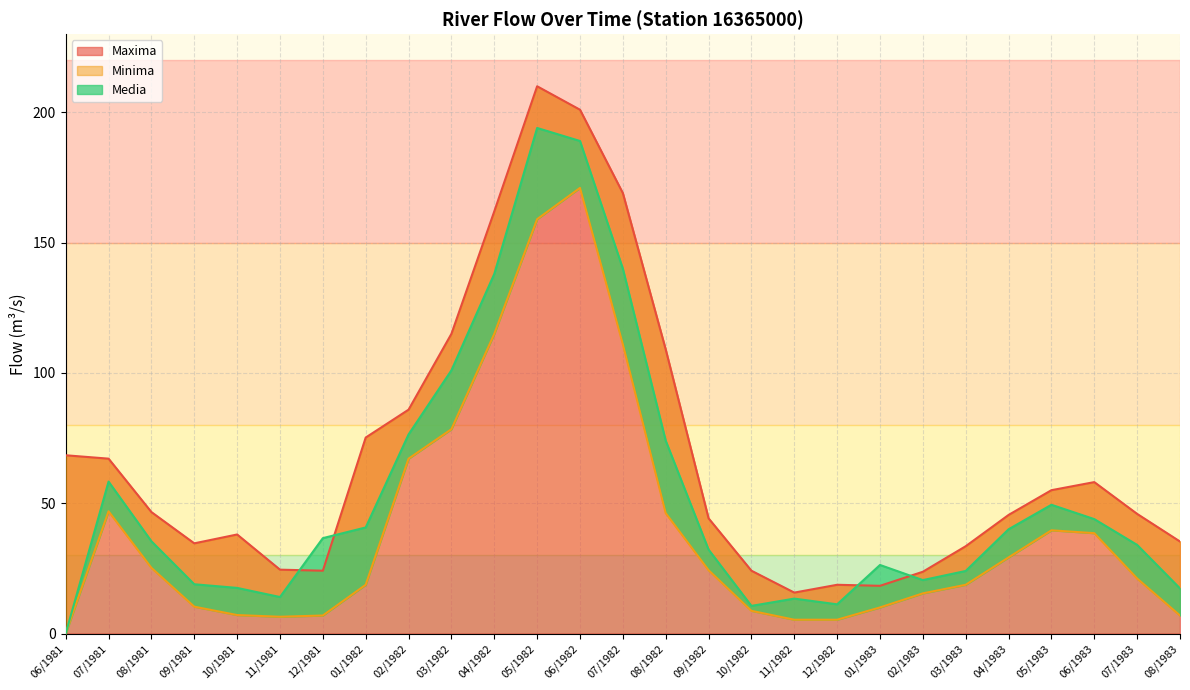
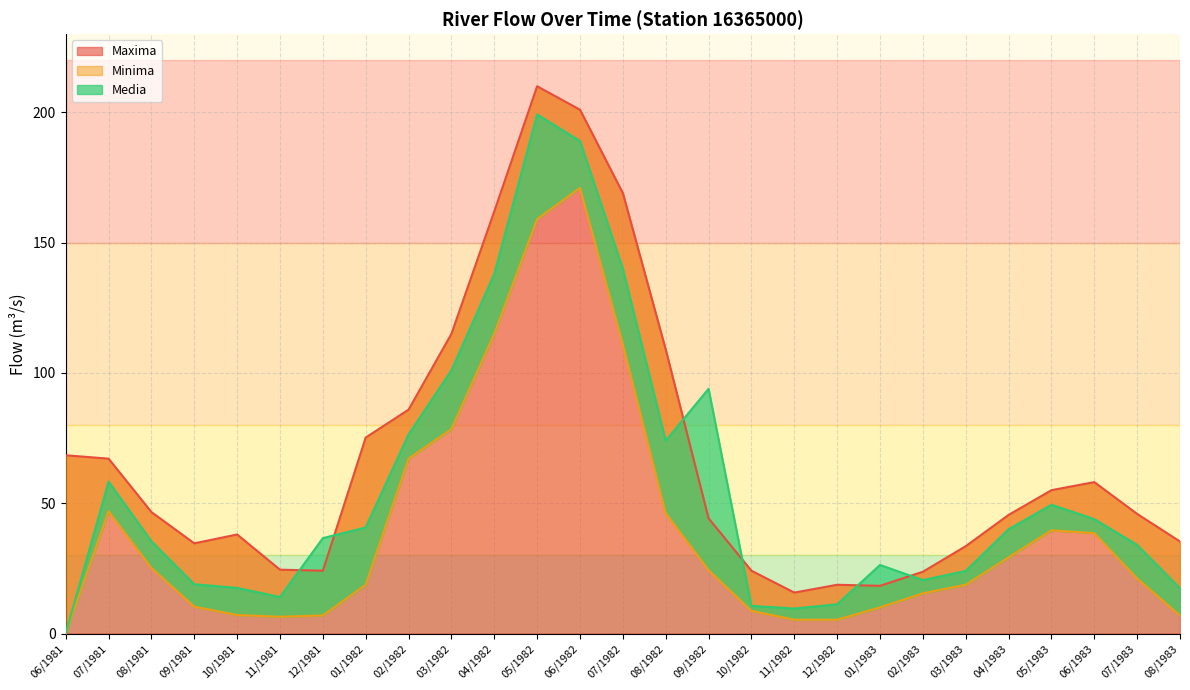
  {
    "Media": {
      "07/1981": 58,
      "08/1981": 35,
      "09/1981": 19,
      "10/1981": 18,
      "11/1981": 14,
      "12/1981": 37,
      "01/1982": 41,
      "02/1982": 76,
      "03/1982": 101,
      "04/1982": 138,
-     "05/1982": 194,
+     "05/1982": 199,
      "06/1982": 189,
      "07/1982": 140,
      "08/1982": 74,
-     "09/1982": 32,
+     "09/1982": 94,
      "10/1982": 11,
-     "11/1982": 13,
+     "11/1982": 10,
      "12/1982": 11,
      "01/1983": 26,
      "02/1983": 21,
      "03/1983": 24,
      "04/1983": 40,
      "05/1983": 49,
      "06/1983": 44,
      "07/1983": 34,
      "08/1983": 17
    }
  }
